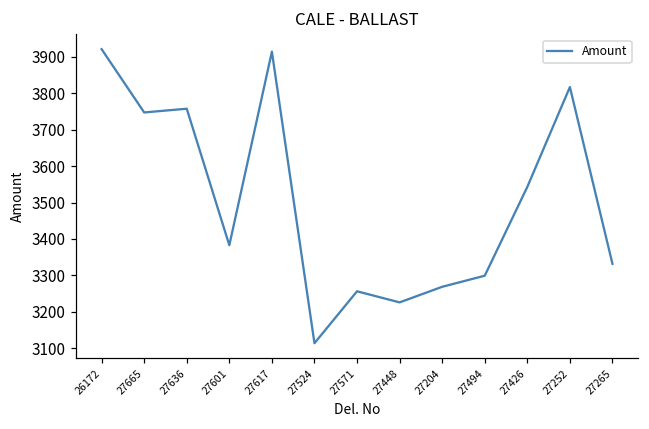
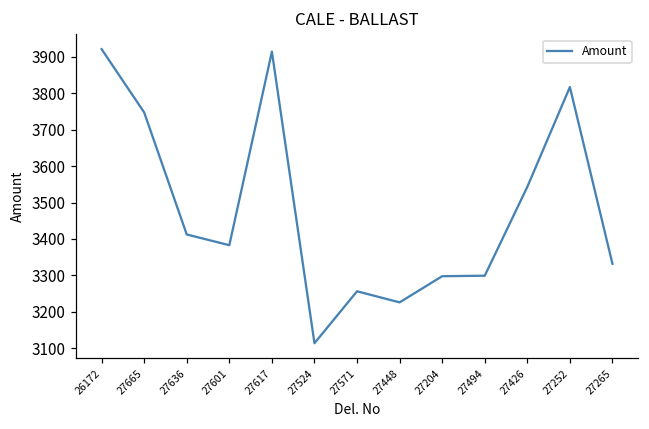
  {
    "26172": 3920,
    "27665": 3750,
-   "27636": 3760,
+   "27636": 3410,
    "27601": 3380,
    "27617": 3910,
    "27524": 3110,
    "27571": 3260,
    "27448": 3230,
-   "27204": 3270,
+   "27204": 3300,
    "27494": 3300,
    "27426": 3540,
    "27252": 3820,
    "27265": 3330
  }
